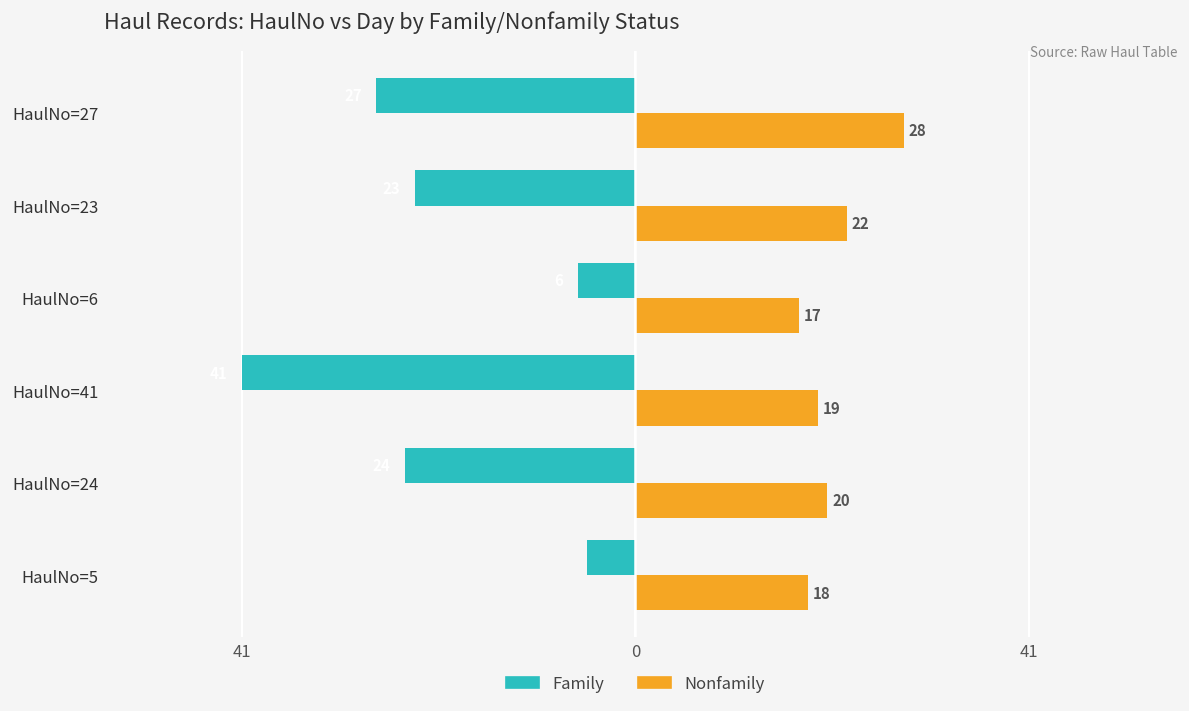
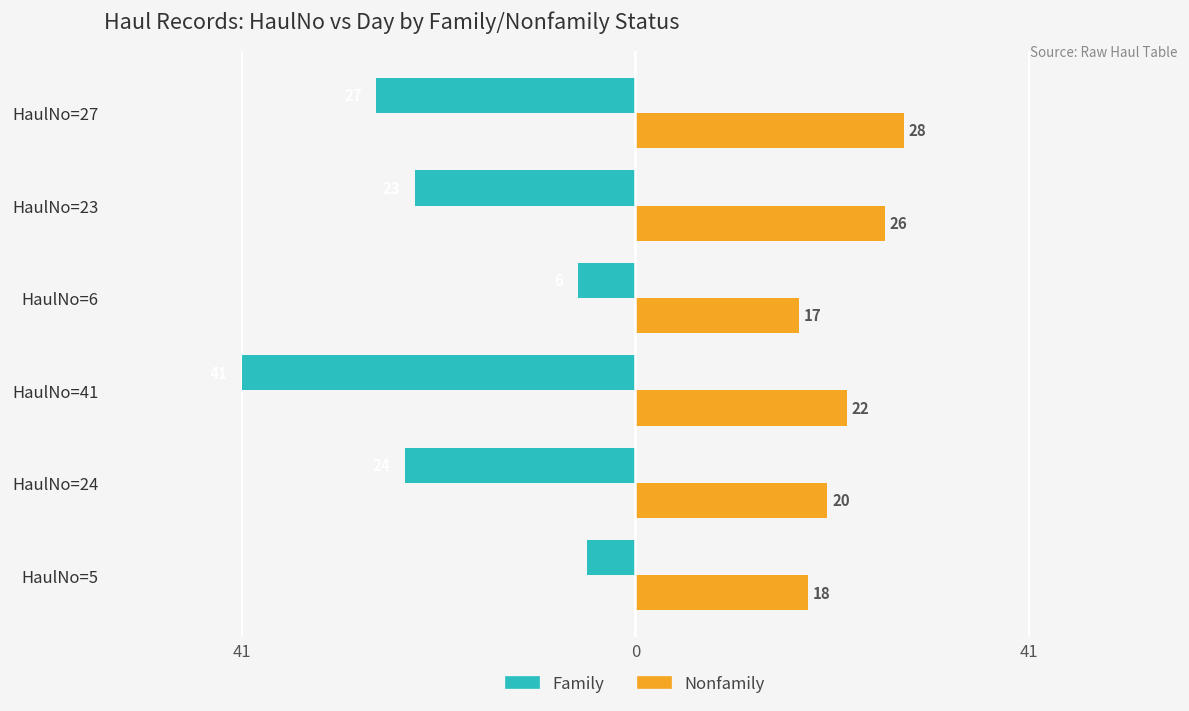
  {
    "Nonfamily": {
      "HaulNo=27": 28,
-     "HaulNo=23": 22,
+     "HaulNo=23": 26,
      "HaulNo=6": 17,
-     "HaulNo=41": 19,
+     "HaulNo=41": 22,
      "HaulNo=24": 20,
      "HaulNo=5": 18
    }
  }
